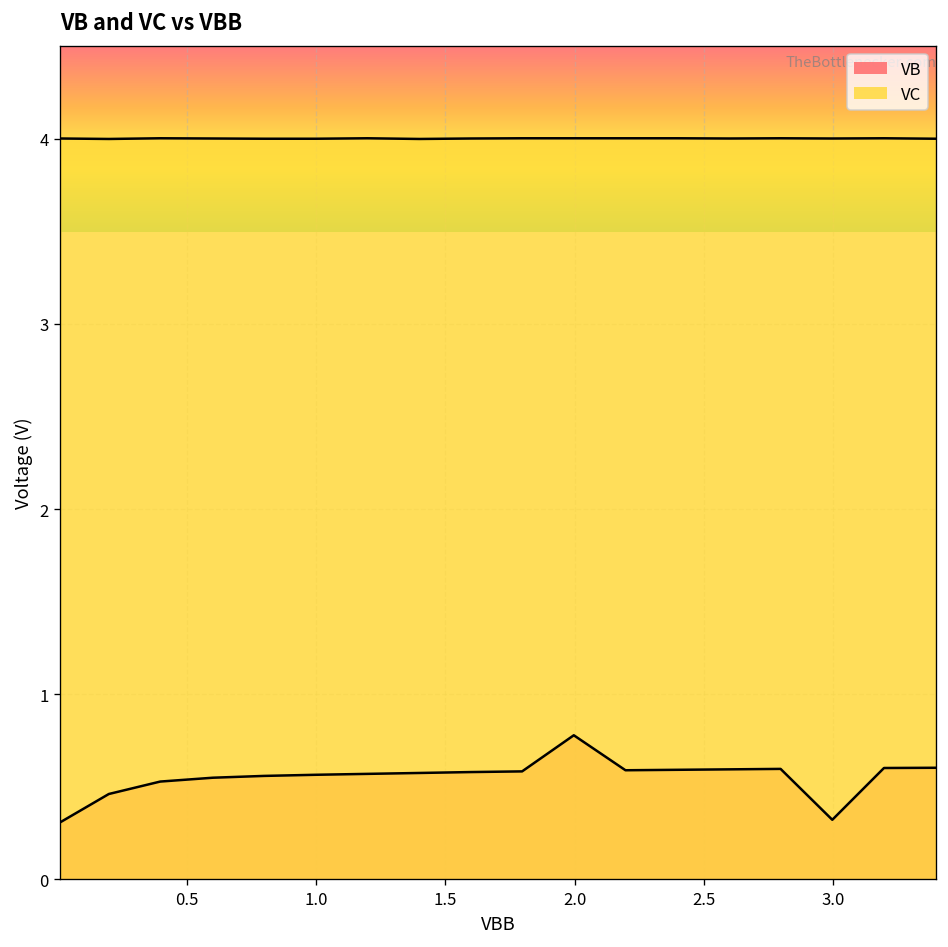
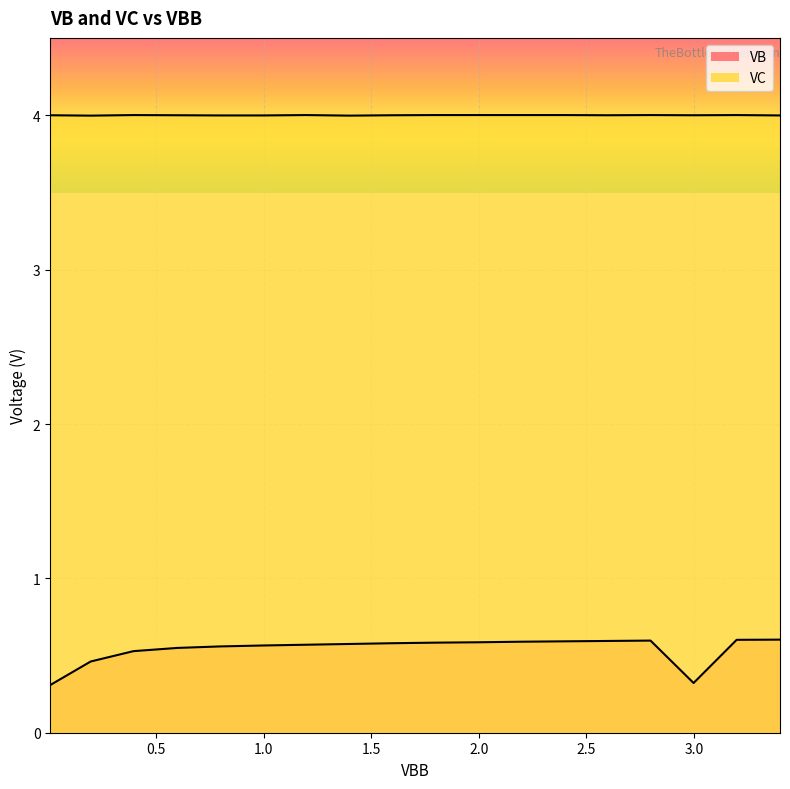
  {
    "VB": {
      "1.0": 0.57,
-     "2.0": 0.78,
+     "2.0": 0.59,
      "3.0": 0.32
    },
    "VC": {
      "1.0": 4.00,
      "2.0": 4.00,
      "3.0": 4.00
    }
  }
